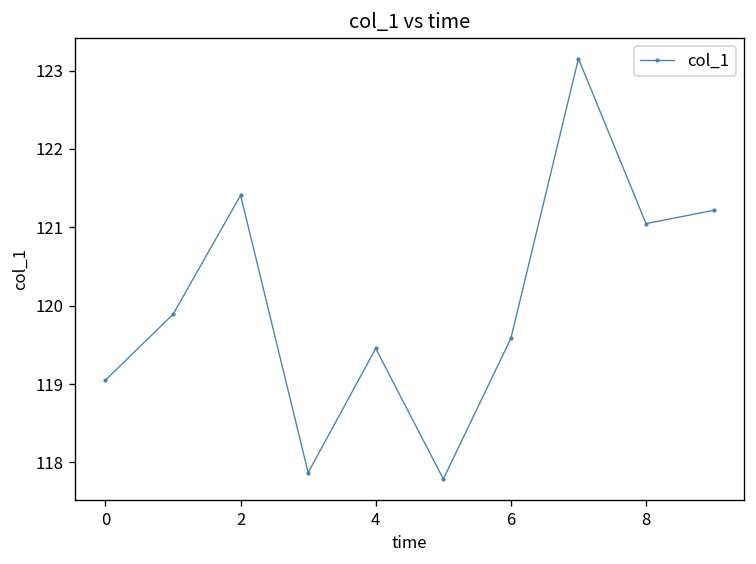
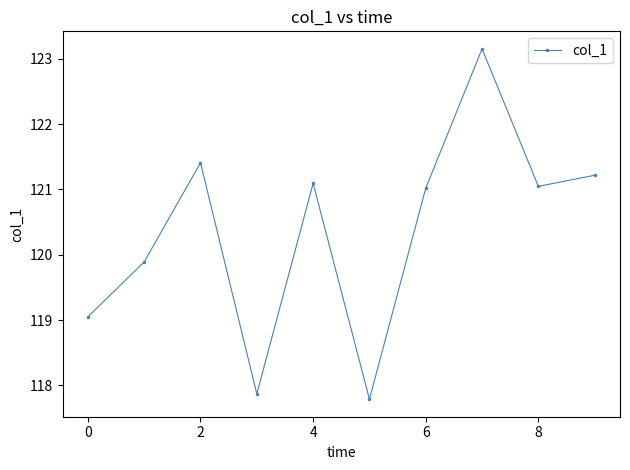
  {
    "0": 119.0,
    "2": 121.4,
-   "4": 119.5,
-   "6": 119.6,
+   "4": 121.1,
+   "6": 121.0,
    "8": 121.0
  }
